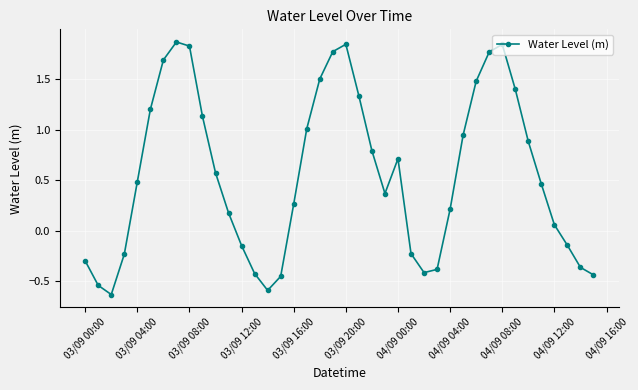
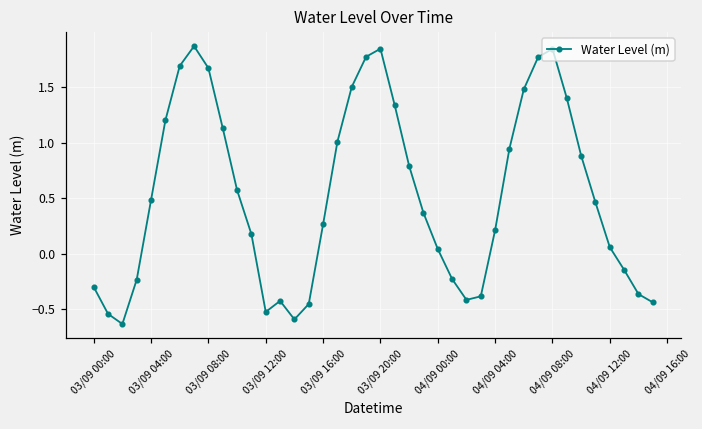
  {
    "03/09 00:00": -0.30,
    "03/09 04:00": 0.49,
-   "03/09 08:00": 1.83,
-   "03/09 12:00": -0.15,
+   "03/09 08:00": 1.67,
+   "03/09 12:00": -0.52,
    "03/09 16:00": 0.27,
    "03/09 20:00": 1.85,
-   "04/09 00:00": 0.71,
+   "04/09 00:00": 0.04,
    "04/09 04:00": 0.21,
    "04/09 12:00": 0.06
  }
